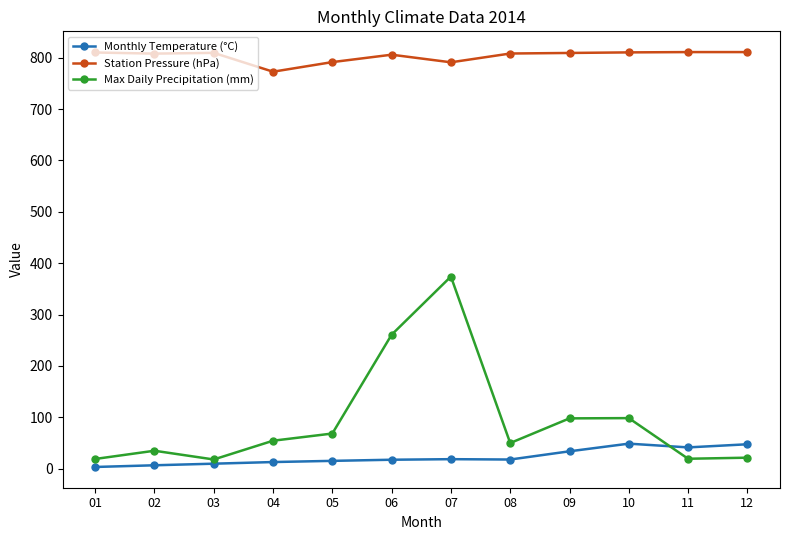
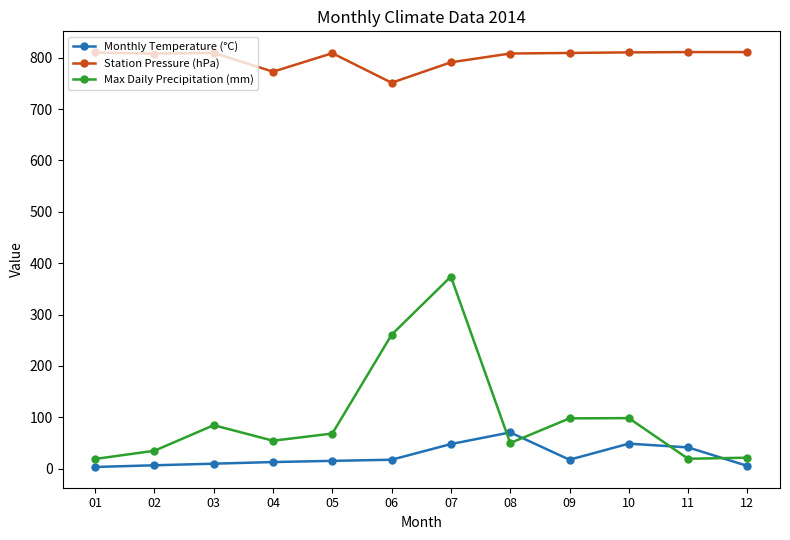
  {
    "Monthly Temperature (°C)": {
      "01": 0,
      "02": 10,
      "03": 10,
      "04": 10,
      "05": 20,
      "06": 20,
-     "07": 20,
-     "08": 20,
-     "09": 30,
+     "07": 50,
+     "08": 70,
+     "09": 20,
      "10": 50,
      "11": 40,
-     "12": 50
+     "12": 10
    },
    "Station Pressure (hPa)": {
      "04": 770,
-     "05": 790,
-     "06": 810,
+     "05": 810,
+     "06": 750,
      "07": 790,
      "08": 810,
      "09": 810,
      "10": 810,
      "11": 810,
      "12": 810
    },
    "Max Daily Precipitation (mm)": {
      "01": 20,
      "02": 40,
-     "03": 20,
+     "03": 80,
      "04": 50,
      "05": 70,
      "06": 260,
      "07": 370,
      "08": 50,
      "09": 100,
      "10": 100,
      "11": 20,
      "12": 20
    }
  }
